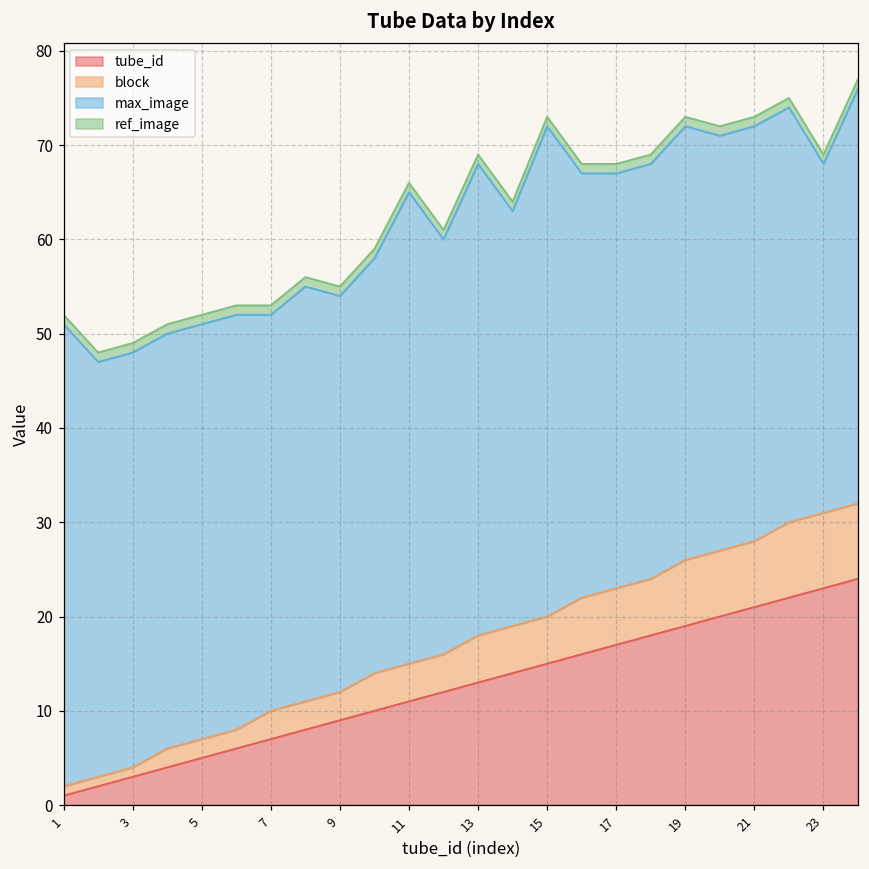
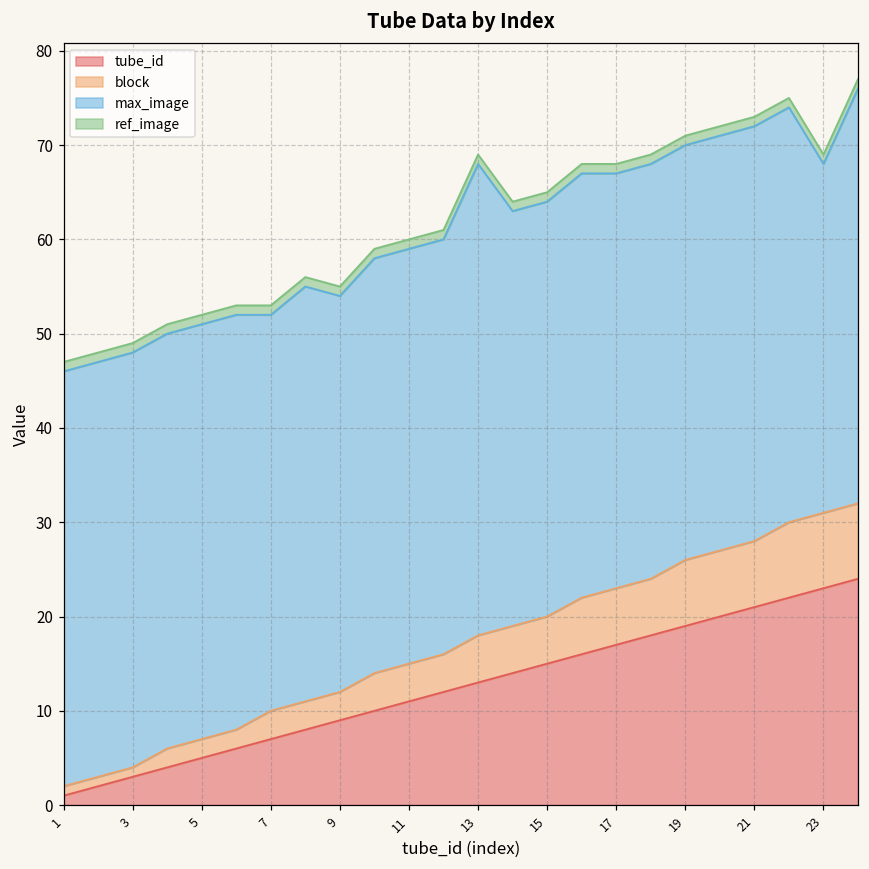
  {
    "max_image": {
-     "1": 49,
+     "1": 44,
      "3": 44,
      "5": 44,
      "7": 42,
      "9": 42,
-     "11": 50,
+     "11": 44,
      "13": 50,
-     "15": 52,
+     "15": 44,
      "17": 44,
-     "19": 46,
+     "19": 44,
      "21": 44,
      "23": 37
    },
    "ref_image": {
      "1": 1,
      "3": 1,
      "5": 1,
      "7": 1,
      "9": 1,
      "11": 1,
      "13": 1,
      "15": 1,
      "17": 1,
      "19": 1,
      "21": 1,
      "23": 1
    }
  }
